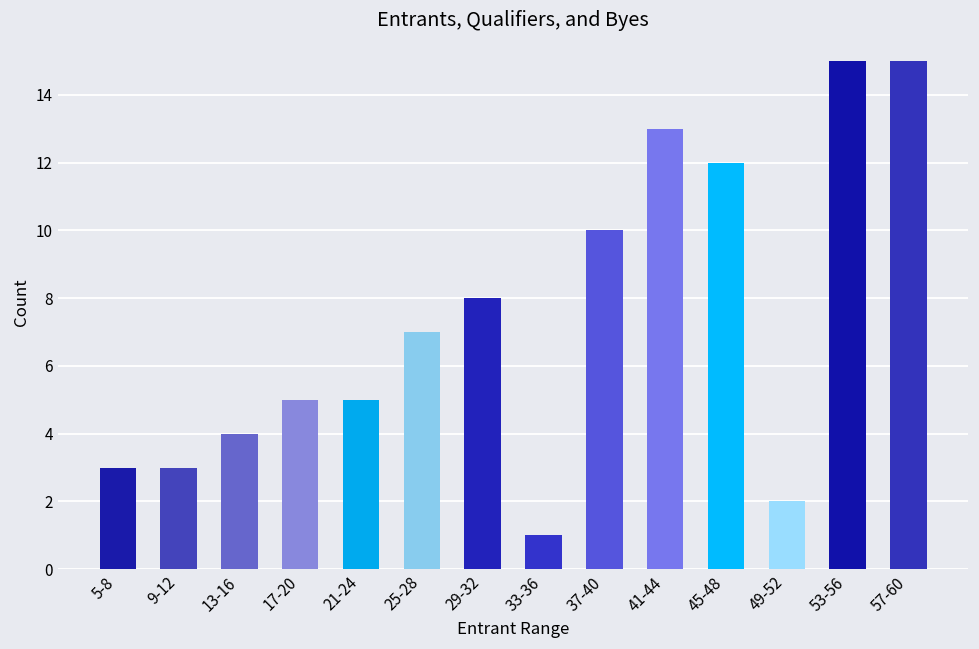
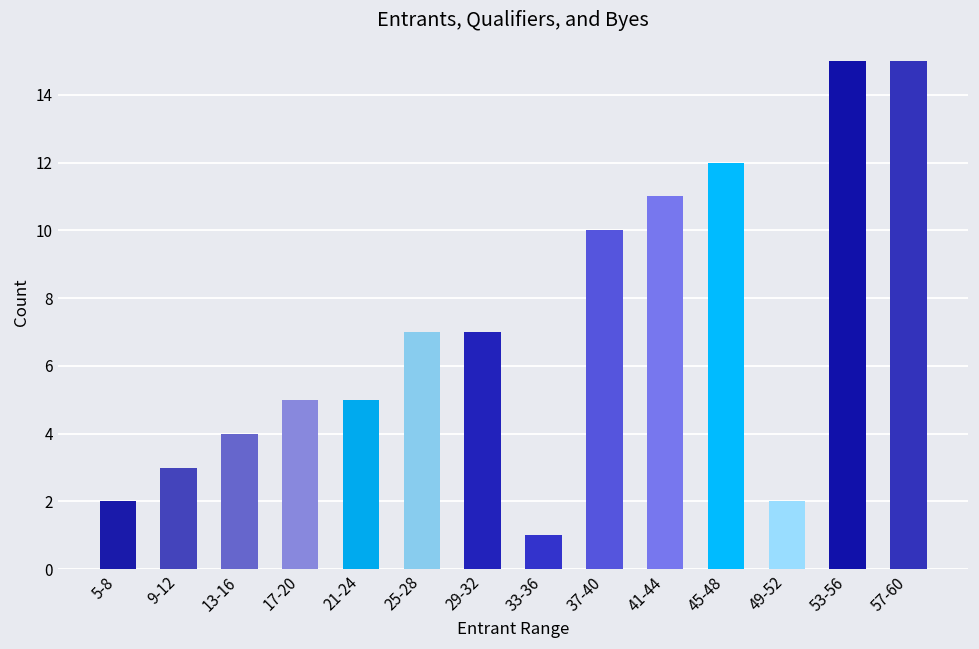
  {
-   "5-8": 3,
+   "5-8": 2,
    "9-12": 3,
    "13-16": 4,
    "17-20": 5,
    "21-24": 5,
    "25-28": 7,
-   "29-32": 8,
+   "29-32": 7,
    "33-36": 1,
    "37-40": 10,
-   "41-44": 13,
+   "41-44": 11,
    "45-48": 12,
    "49-52": 2,
    "53-56": 15,
    "57-60": 15
  }
